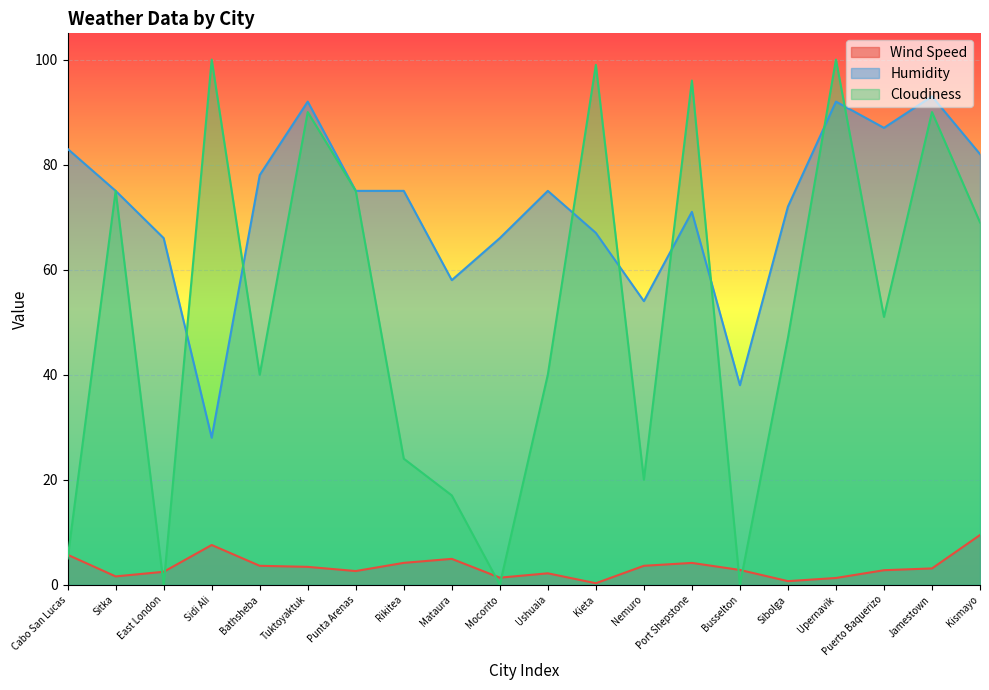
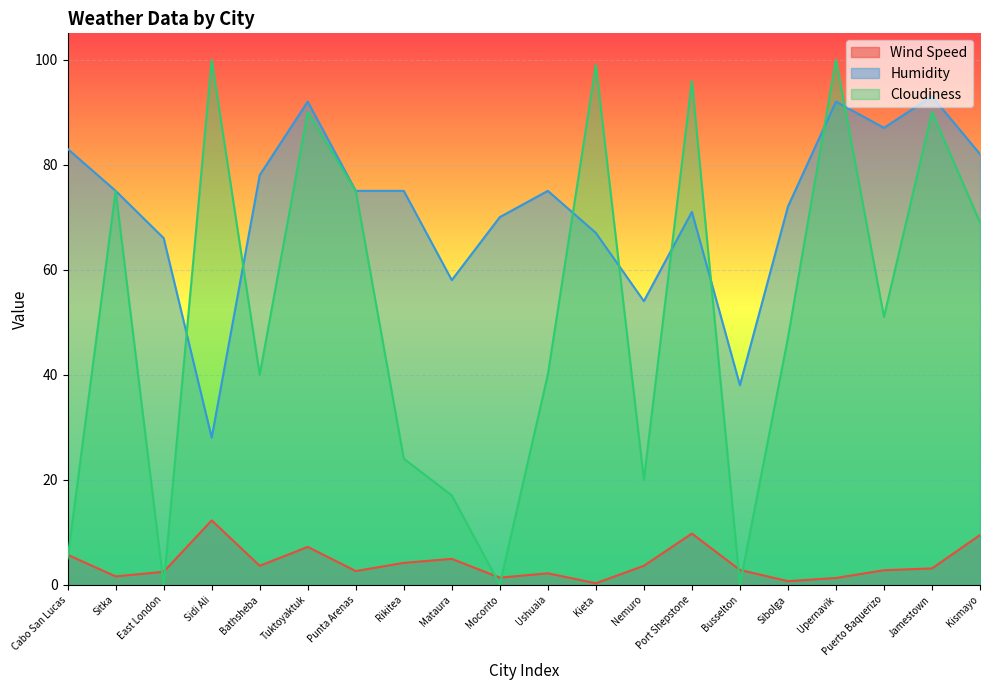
  {
    "Wind Speed": {
      "Cabo San Lucas": 6,
      "Sitka": 2,
      "East London": 2,
-     "Sidi Ali": 8,
+     "Sidi Ali": 12,
      "Bathsheba": 4,
-     "Tuktoyaktuk": 3,
+     "Tuktoyaktuk": 7,
      "Punta Arenas": 3,
      "Rikitea": 4,
      "Mataura": 5,
      "Mocorito": 1,
      "Ushuaia": 2,
      "Kieta": 0,
      "Nemuro": 4,
-     "Port Shepstone": 4,
+     "Port Shepstone": 10,
      "Busselton": 3,
      "Sibolga": 1,
      "Upernavik": 1,
      "Puerto Baquerizo": 3,
      "Jamestown": 3,
      "Kismayo": 9
    },
    "Humidity": {
      "Cabo San Lucas": 83,
      "East London": 66,
      "Sidi Ali": 28,
      "Bathsheba": 78,
      "Tuktoyaktuk": 92,
      "Rikitea": 75,
      "Mataura": 58,
-     "Mocorito": 66,
+     "Mocorito": 70,
      "Ushuaia": 75,
      "Kieta": 67,
      "Nemuro": 54,
      "Port Shepstone": 71,
      "Busselton": 38,
      "Sibolga": 72,
      "Upernavik": 92,
      "Puerto Baquerizo": 87,
      "Kismayo": 82
    },
    "Cloudiness": {
      "Cabo San Lucas": 5,
      "East London": 0,
      "Sidi Ali": 100,
      "Bathsheba": 40,
      "Tuktoyaktuk": 90,
      "Rikitea": 24,
      "Mataura": 17,
      "Mocorito": 0,
      "Ushuaia": 40,
      "Kieta": 99,
      "Nemuro": 20,
      "Port Shepstone": 96,
      "Busselton": 0,
      "Sibolga": 47,
      "Upernavik": 100,
      "Puerto Baquerizo": 51,
      "Jamestown": 90,
      "Kismayo": 69
    }
  }
